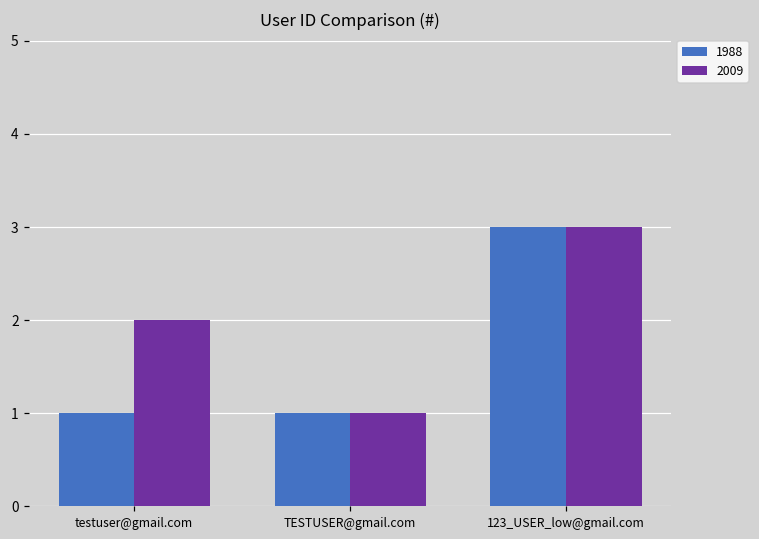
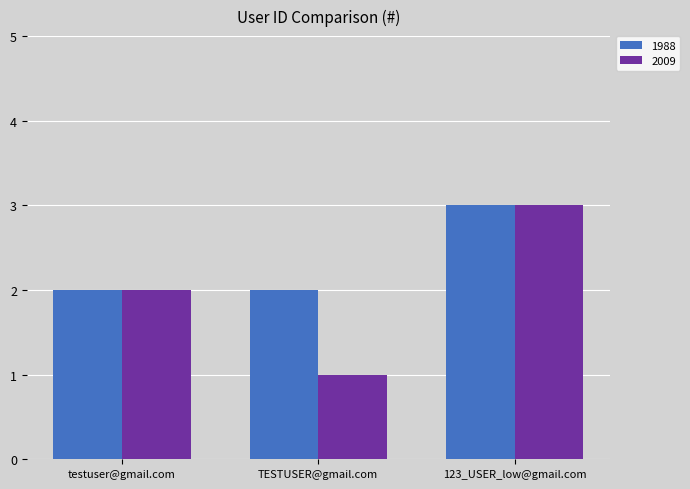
  {
    "1988": {
-     "testuser@gmail.com": 1,
-     "TESTUSER@gmail.com": 1,
+     "testuser@gmail.com": 2,
+     "TESTUSER@gmail.com": 2,
      "123_USER_low@gmail.com": 3
    },
    "2009": {
      "testuser@gmail.com": 2,
      "TESTUSER@gmail.com": 1,
      "123_USER_low@gmail.com": 3
    }
  }
